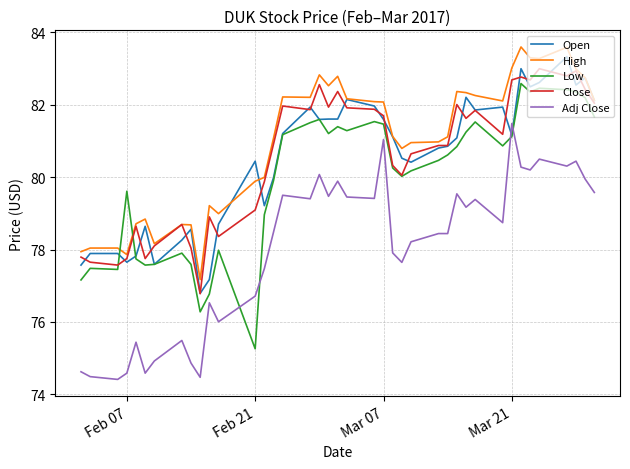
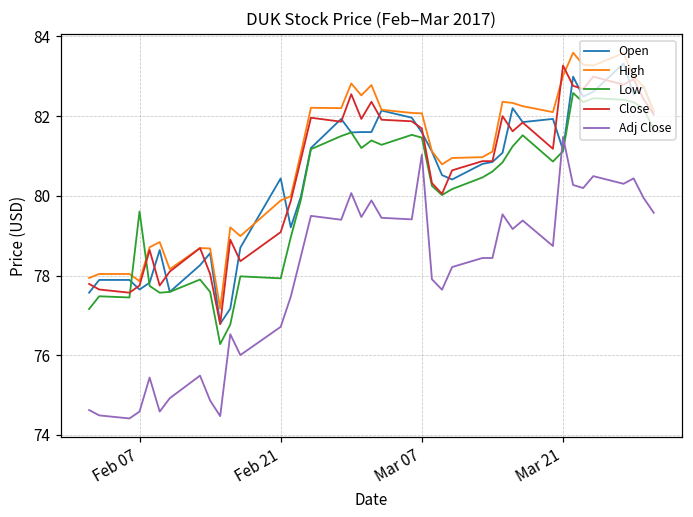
  {
    "Open": {
      "Feb 07": 77.7,
      "Feb 21": 80.4,
      "Mar 07": 81.6
    },
    "High": {
      "Feb 07": 77.9,
      "Feb 21": 79.9,
      "Mar 07": 82.1,
      "Mar 21": 83.0
    },
    "Low": {
      "Feb 07": 79.6,
-     "Feb 21": 75.3,
+     "Feb 21": 77.9,
      "Mar 07": 81.5
    },
    "Close": {
      "Feb 07": 77.8,
      "Feb 21": 79.1,
      "Mar 07": 81.7,
-     "Mar 21": 82.7
+     "Mar 21": 83.3
    },
    "Adj Close": {
      "Feb 07": 74.6,
      "Feb 21": 76.7,
      "Mar 07": 81.0,
      "Mar 21": 81.5
    }
  }
